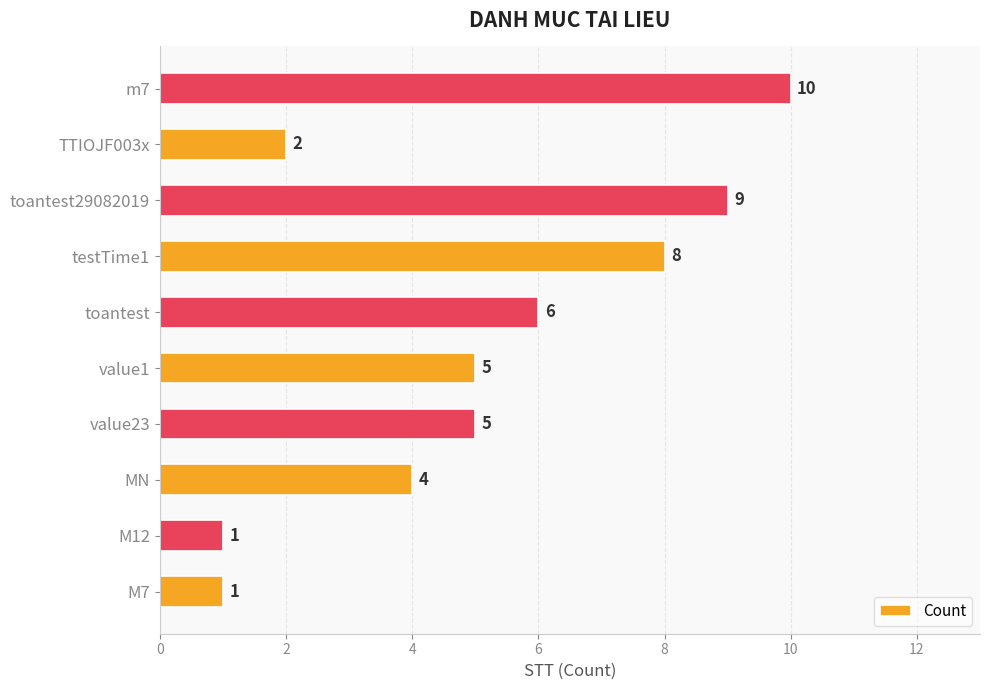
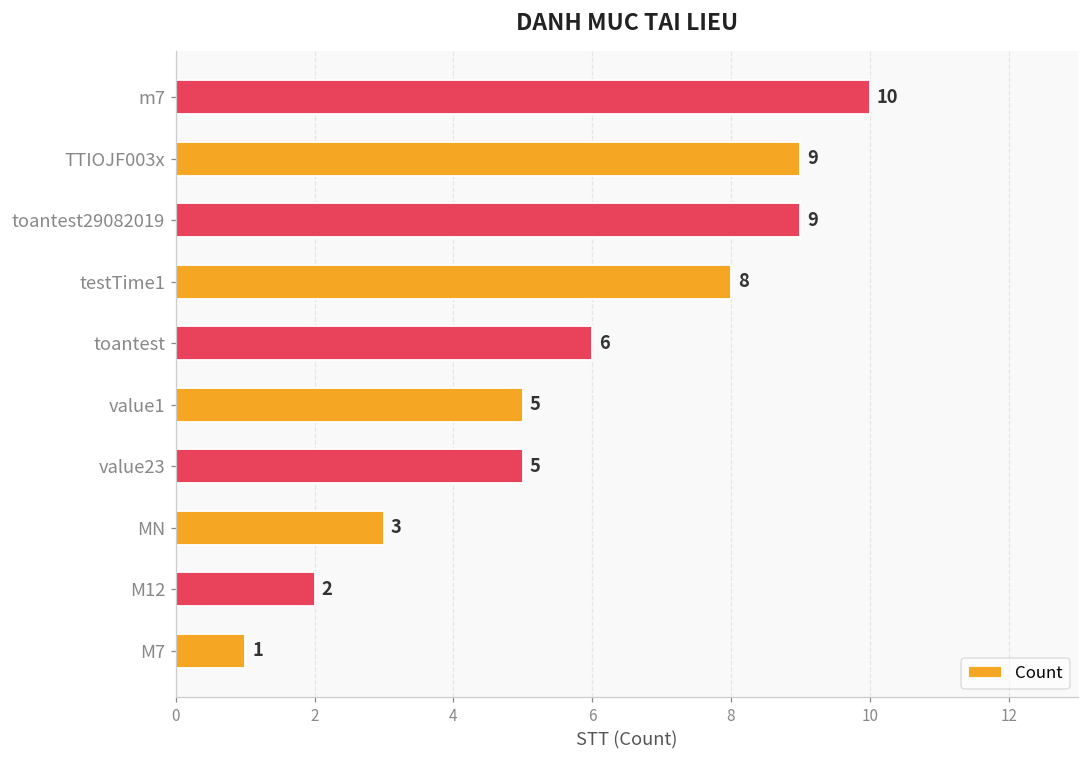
  {
    "m7": 10,
-   "TTIOJF003x": 2,
+   "TTIOJF003x": 9,
    "toantest29082019": 9,
    "testTime1": 8,
    "toantest": 6,
    "value1": 5,
    "value23": 5,
-   "MN": 4,
-   "M12": 1,
+   "MN": 3,
+   "M12": 2,
    "M7": 1
  }
